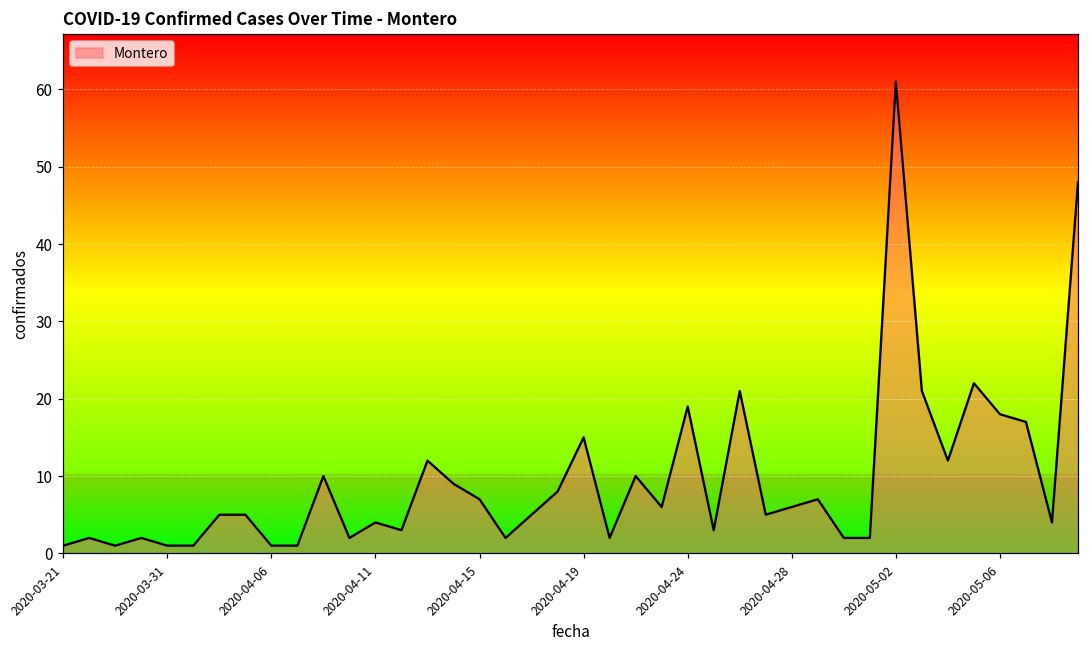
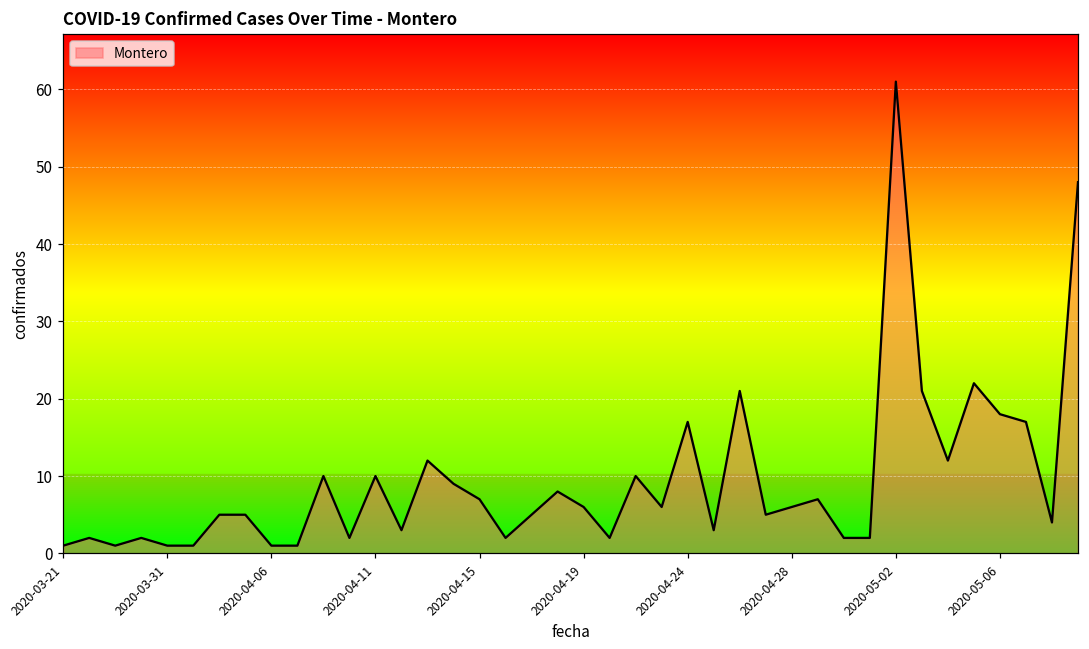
  {
    "2020-03-21": 1,
    "2020-03-31": 1,
    "2020-04-06": 1,
-   "2020-04-11": 4,
+   "2020-04-11": 10,
    "2020-04-15": 7,
-   "2020-04-19": 15,
-   "2020-04-24": 19,
+   "2020-04-19": 6,
+   "2020-04-24": 17,
    "2020-04-28": 6,
    "2020-05-02": 61,
    "2020-05-06": 18
  }
